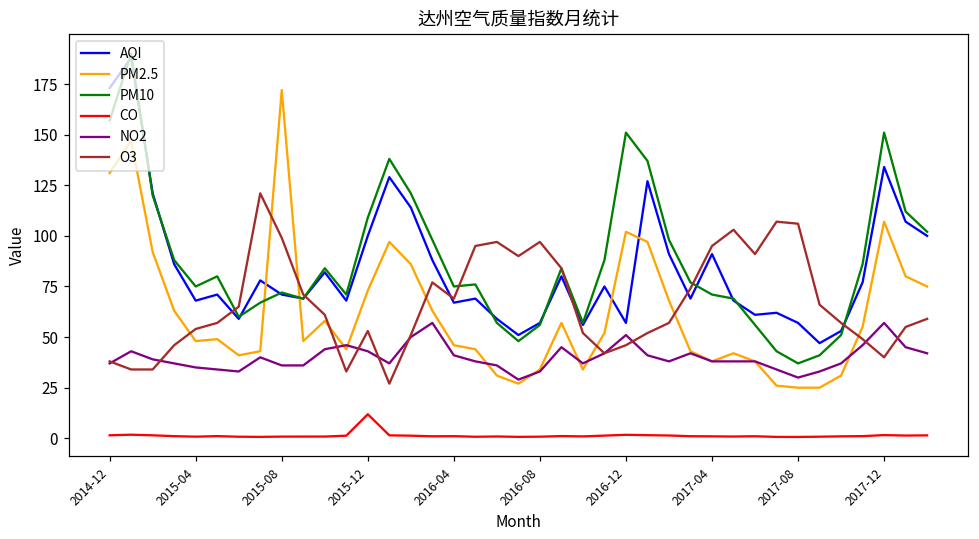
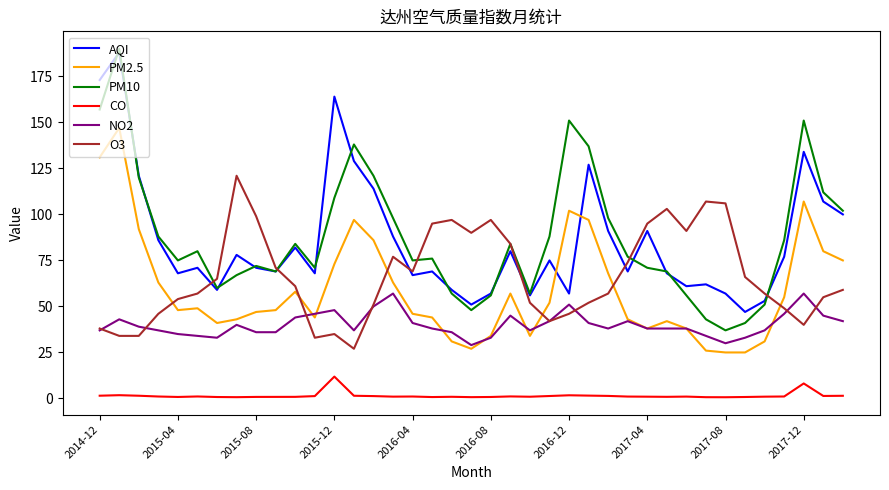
  {
    "AQI": {
      "2015-04": 68,
-     "2015-12": 100,
+     "2015-12": 164,
      "2016-04": 67,
      "2016-12": 57,
      "2017-04": 91,
      "2017-08": 57,
      "2017-12": 134
    },
    "PM2.5": {
      "2014-12": 131,
      "2015-04": 48,
-     "2015-08": 172,
+     "2015-08": 47,
      "2015-12": 73,
      "2016-04": 46,
      "2016-12": 102,
      "2017-08": 25,
      "2017-12": 107
    },
    "PM10": {
      "2015-04": 75,
      "2015-12": 109,
      "2016-04": 75,
      "2016-12": 151,
      "2017-04": 71,
      "2017-08": 37,
      "2017-12": 151
    },
    "CO": {
      "2014-12": 2,
      "2015-04": 1,
      "2015-08": 1,
      "2015-12": 12,
      "2016-04": 1,
      "2016-08": 1,
      "2016-12": 2,
      "2017-04": 1,
      "2017-08": 1,
-     "2017-12": 2
+     "2017-12": 8
    },
    "NO2": {
      "2015-04": 35,
      "2015-08": 36,
-     "2015-12": 43,
+     "2015-12": 48,
      "2016-04": 41,
      "2016-12": 51,
      "2017-08": 30,
      "2017-12": 57
    },
    "O3": {
      "2015-04": 54,
      "2015-08": 99,
-     "2015-12": 53,
+     "2015-12": 35,
      "2016-04": 69,
      "2016-08": 97,
      "2016-12": 46,
      "2017-04": 95,
      "2017-08": 106,
      "2017-12": 40
    }
  }
